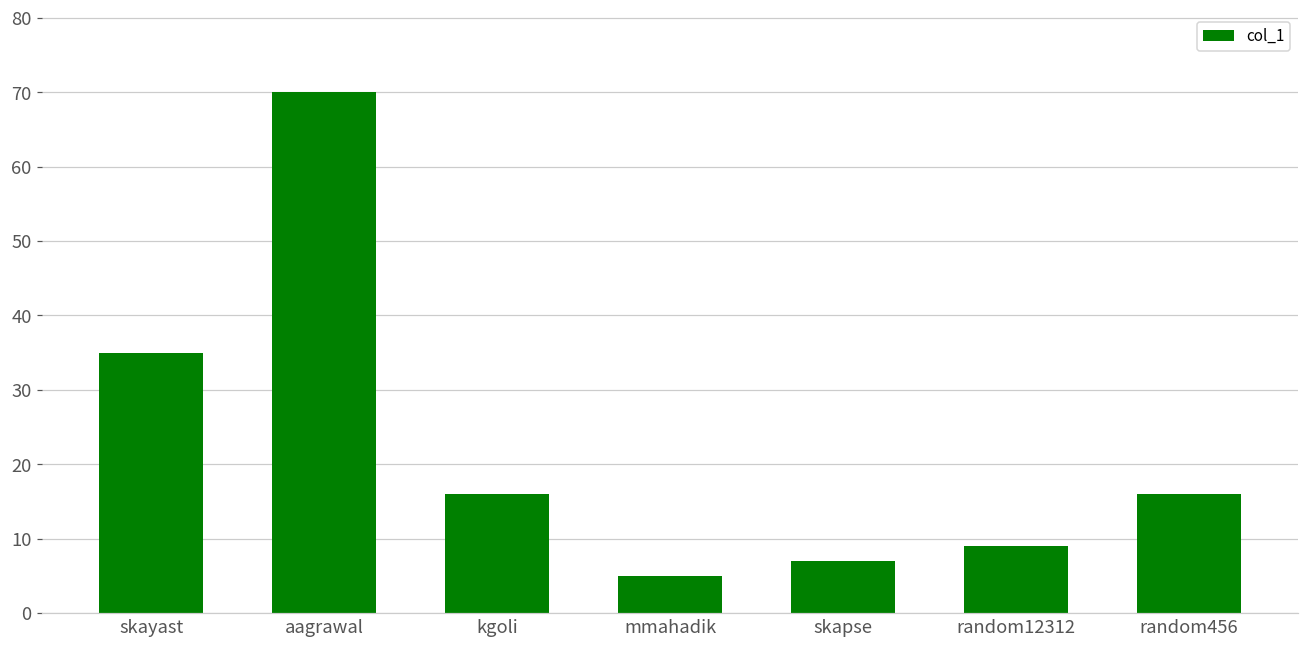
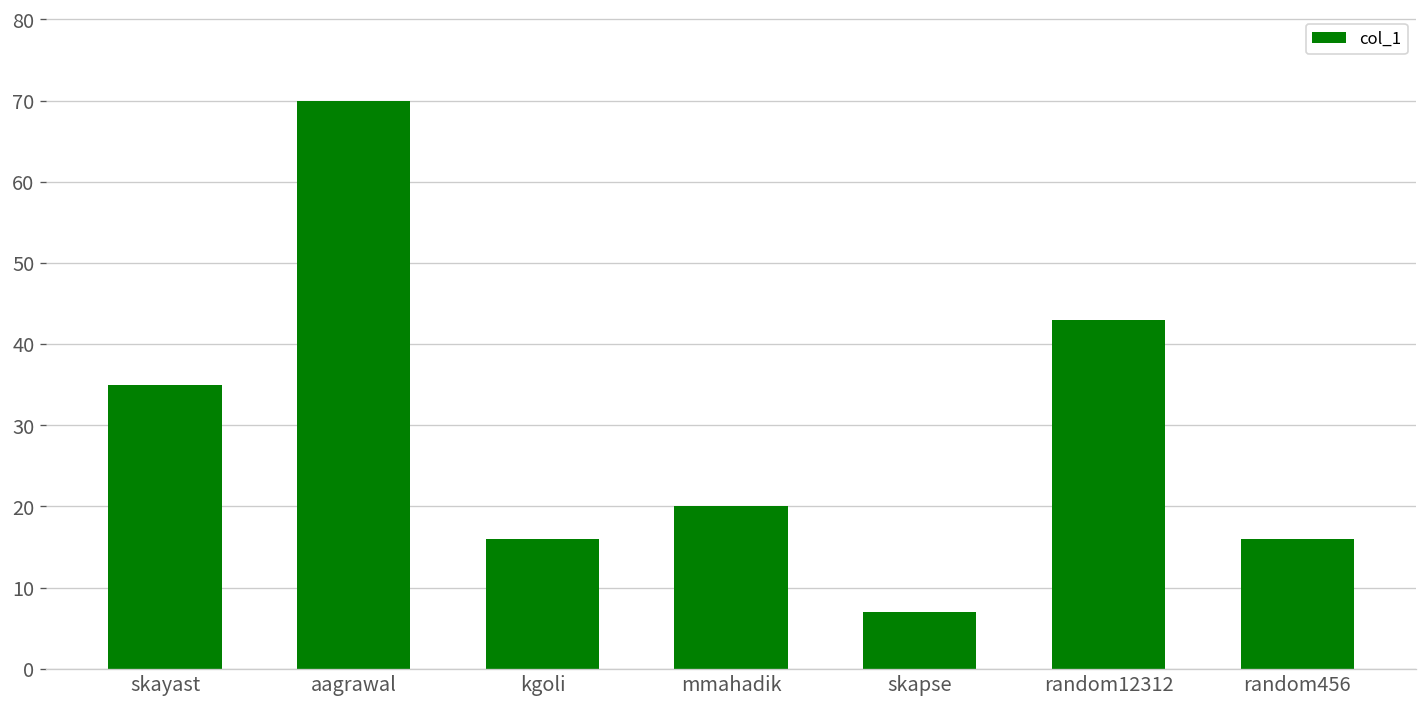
  {
    "skayast": 35,
    "aagrawal": 70,
    "kgoli": 16,
-   "mmahadik": 5,
+   "mmahadik": 20,
    "skapse": 7,
-   "random12312": 9,
+   "random12312": 43,
    "random456": 16
  }
